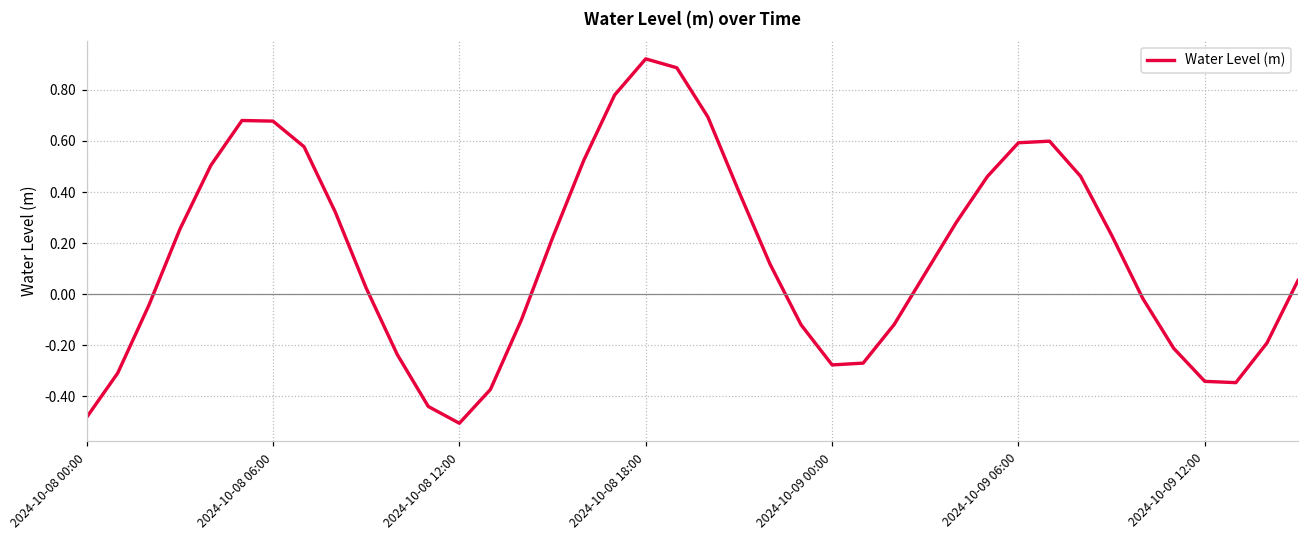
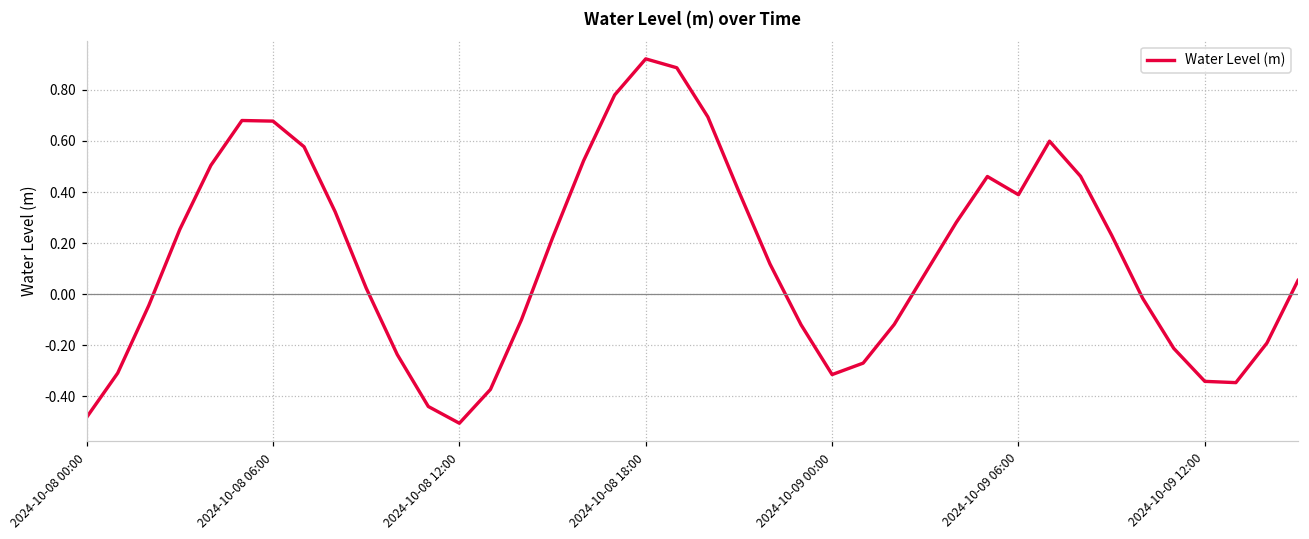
  {
    "2024-10-08 00:00": -0.48,
    "2024-10-08 06:00": 0.68,
    "2024-10-08 12:00": -0.51,
    "2024-10-08 18:00": 0.92,
-   "2024-10-09 00:00": -0.28,
-   "2024-10-09 06:00": 0.59,
+   "2024-10-09 00:00": -0.32,
+   "2024-10-09 06:00": 0.39,
    "2024-10-09 12:00": -0.34
  }
